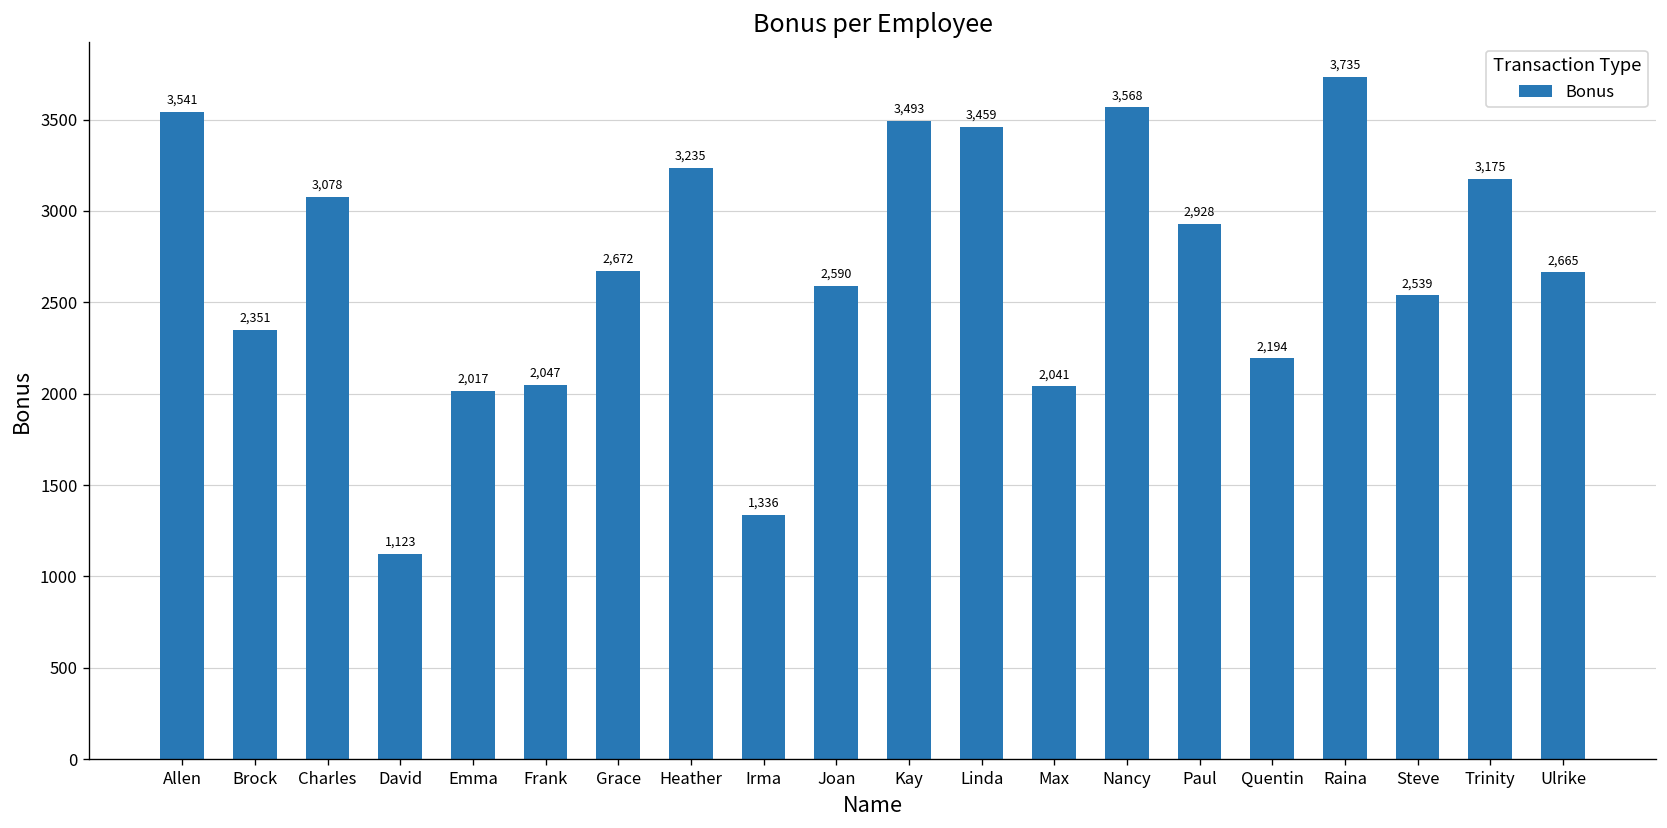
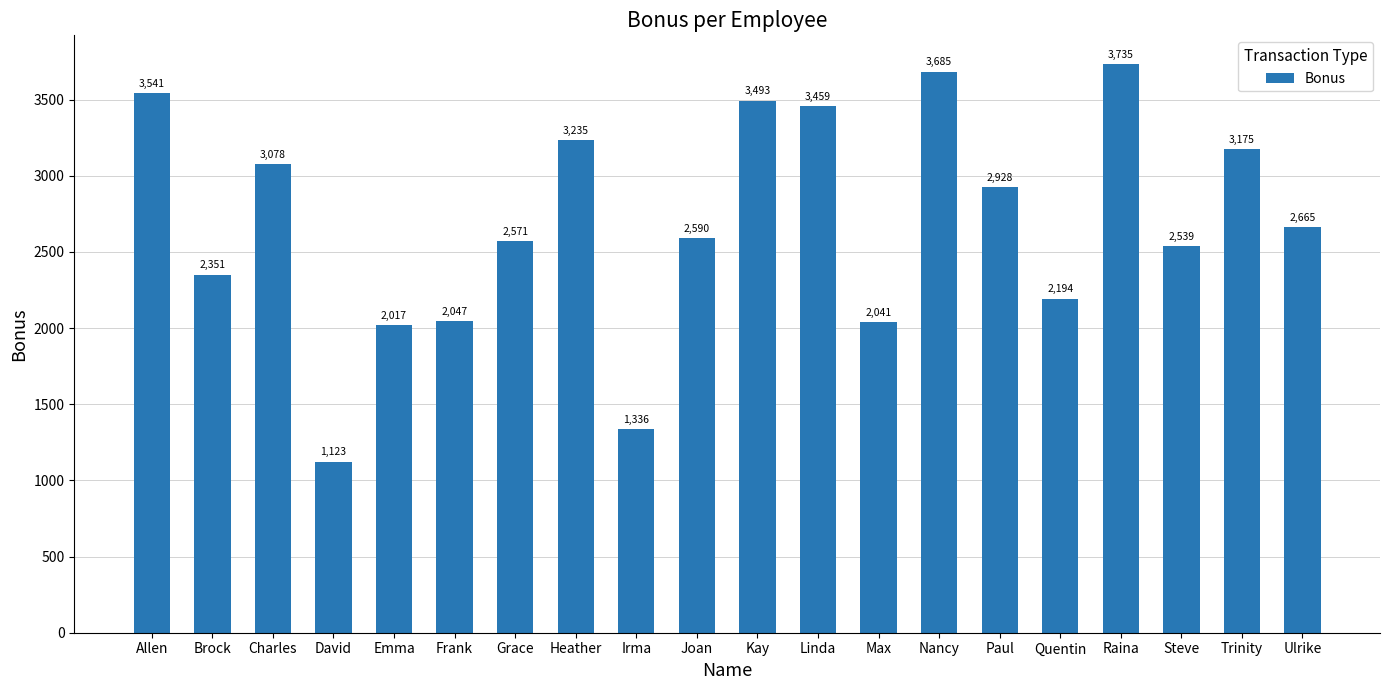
  {
    "Allen": "3,541",
    "Brock": "2,351",
    "Charles": "3,078",
    "David": "1,123",
    "Emma": "2,017",
    "Frank": "2,047",
-   "Grace": "2,672",
+   "Grace": "2,571",
    "Heather": "3,235",
    "Irma": "1,336",
    "Joan": "2,590",
    "Kay": "3,493",
    "Linda": "3,459",
    "Max": "2,041",
-   "Nancy": "3,568",
+   "Nancy": "3,685",
    "Paul": "2,928",
    "Quentin": "2,194",
    "Raina": "3,735",
    "Steve": "2,539",
    "Trinity": "3,175",
    "Ulrike": "2,665"
  }
